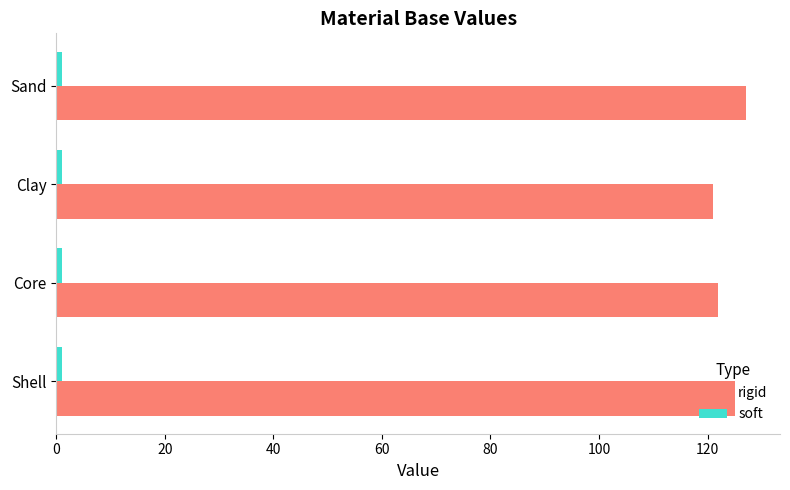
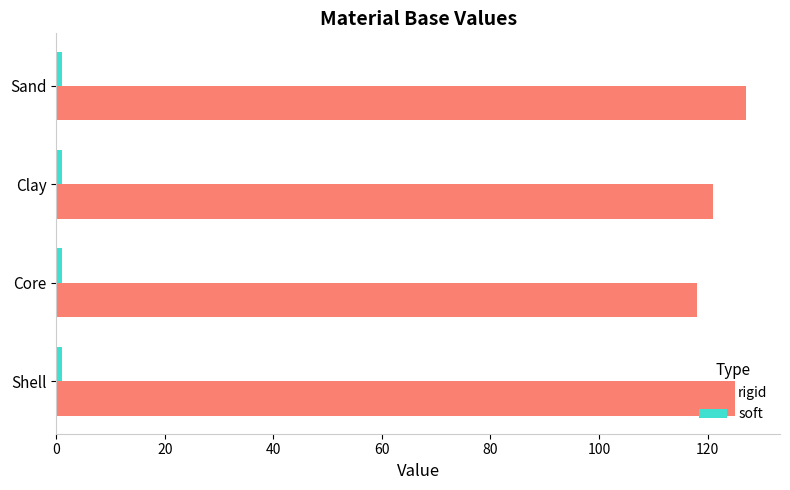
  {
    "rigid": {
      "Sand": 127,
      "Clay": 121,
-     "Core": 122,
+     "Core": 118,
      "Shell": 125
    },
    "soft": {
      "Sand": 1,
      "Clay": 1,
      "Core": 1,
      "Shell": 1
    }
  }
